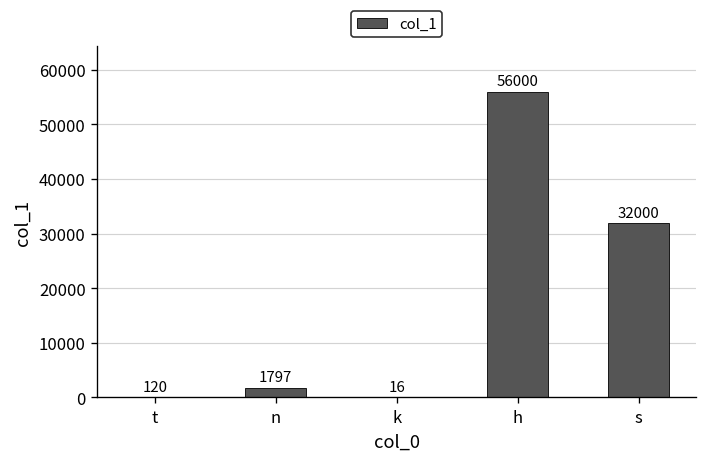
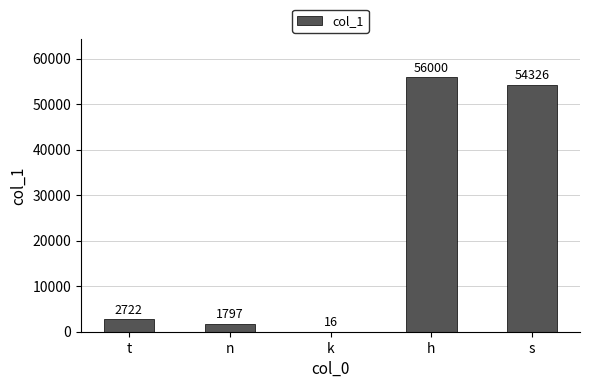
  {
-   "t": 120,
+   "t": 2722,
    "n": 1797,
    "k": 16,
    "h": 56000,
-   "s": 32000
+   "s": 54326
  }
